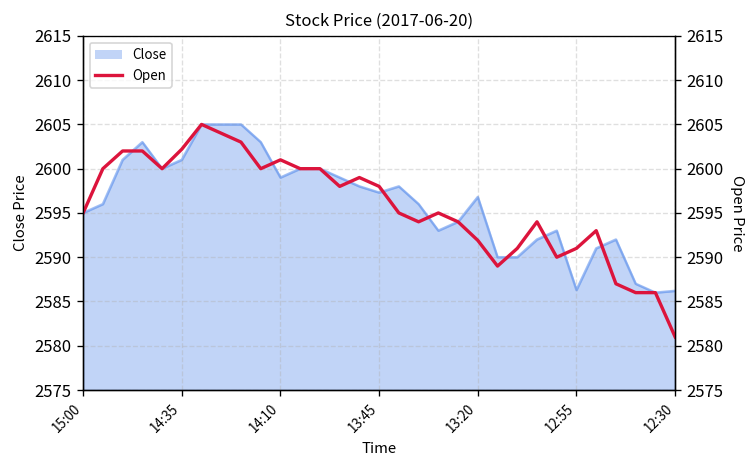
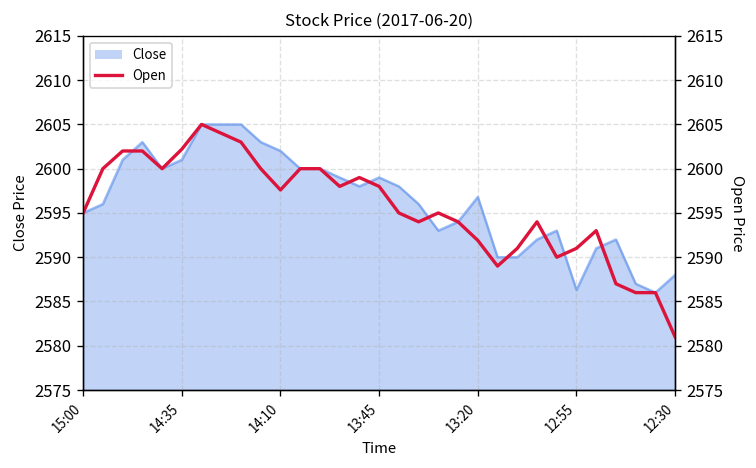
  {
    "Close": {
      "15:00": 2595,
      "14:35": 2601,
-     "14:10": 2599,
-     "13:45": 2597,
+     "14:10": 2602,
+     "13:45": 2599,
      "13:20": 2597,
      "12:55": 2586,
-     "12:30": 2586
+     "12:30": 2588
    },
    "Open": {
      "15:00": 2595,
      "14:35": 2602,
-     "14:10": 2601,
+     "14:10": 2598,
      "13:45": 2598,
      "13:20": 2592,
      "12:55": 2591,
      "12:30": 2581
    }
  }
